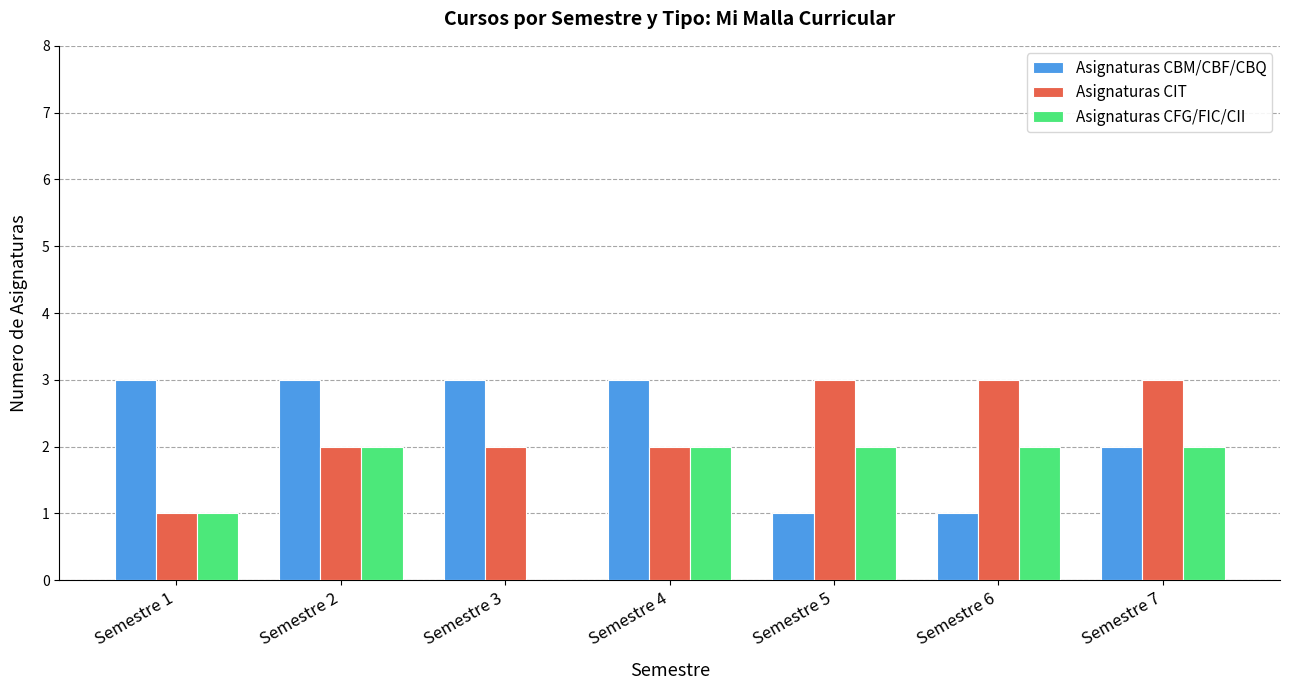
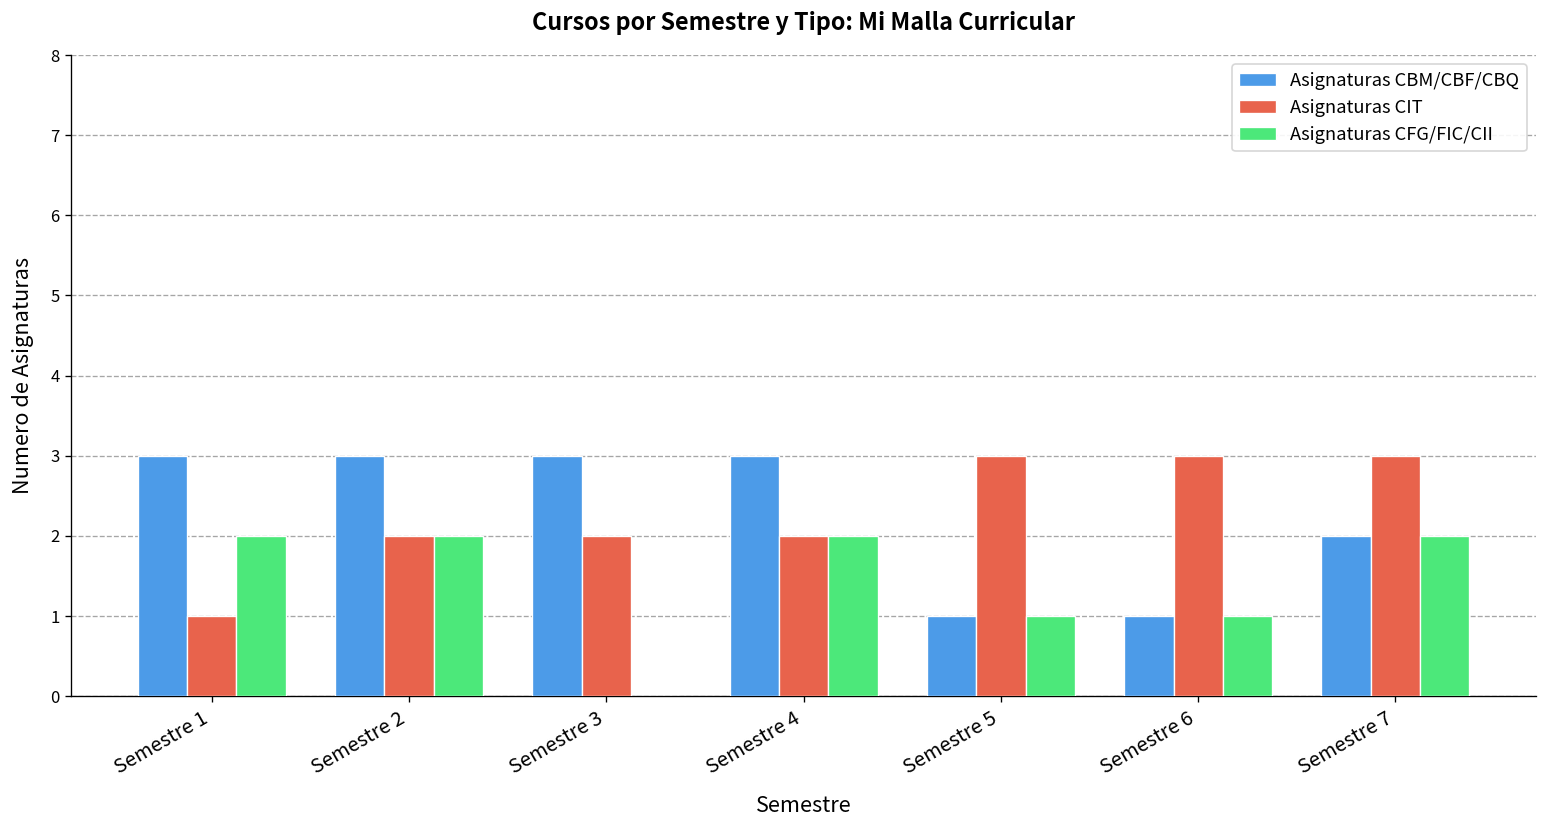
  {
    "Asignaturas CBM/CBF/CBQ": {
      "Semestre 1": 3,
      "Semestre 2": 3,
      "Semestre 3": 3,
      "Semestre 4": 3,
      "Semestre 5": 1,
      "Semestre 6": 1,
      "Semestre 7": 2
    },
    "Asignaturas CIT": {
      "Semestre 1": 1,
      "Semestre 2": 2,
      "Semestre 3": 2,
      "Semestre 4": 2,
      "Semestre 5": 3,
      "Semestre 6": 3,
      "Semestre 7": 3
    },
    "Asignaturas CFG/FIC/CII": {
-     "Semestre 1": 1,
+     "Semestre 1": 2,
      "Semestre 2": 2,
      "Semestre 3": 0,
      "Semestre 4": 2,
-     "Semestre 5": 2,
-     "Semestre 6": 2,
+     "Semestre 5": 1,
+     "Semestre 6": 1,
      "Semestre 7": 2
    }
  }
